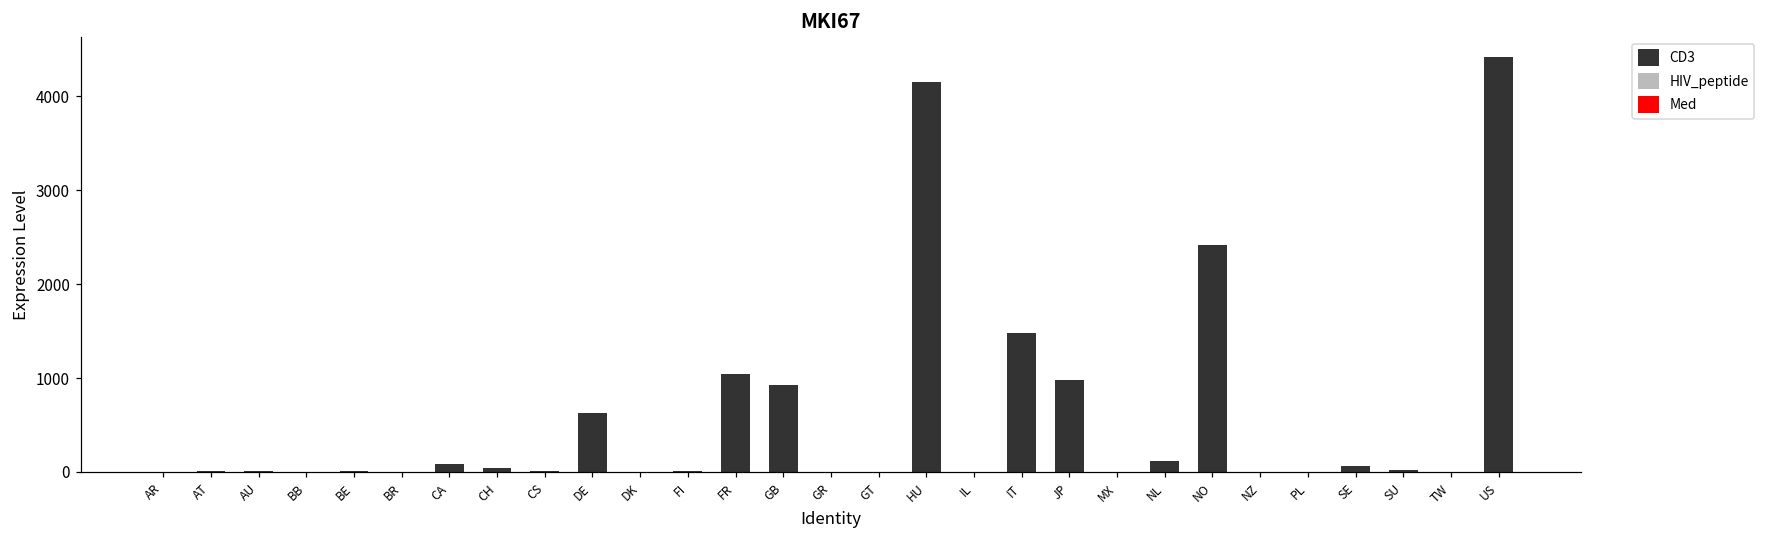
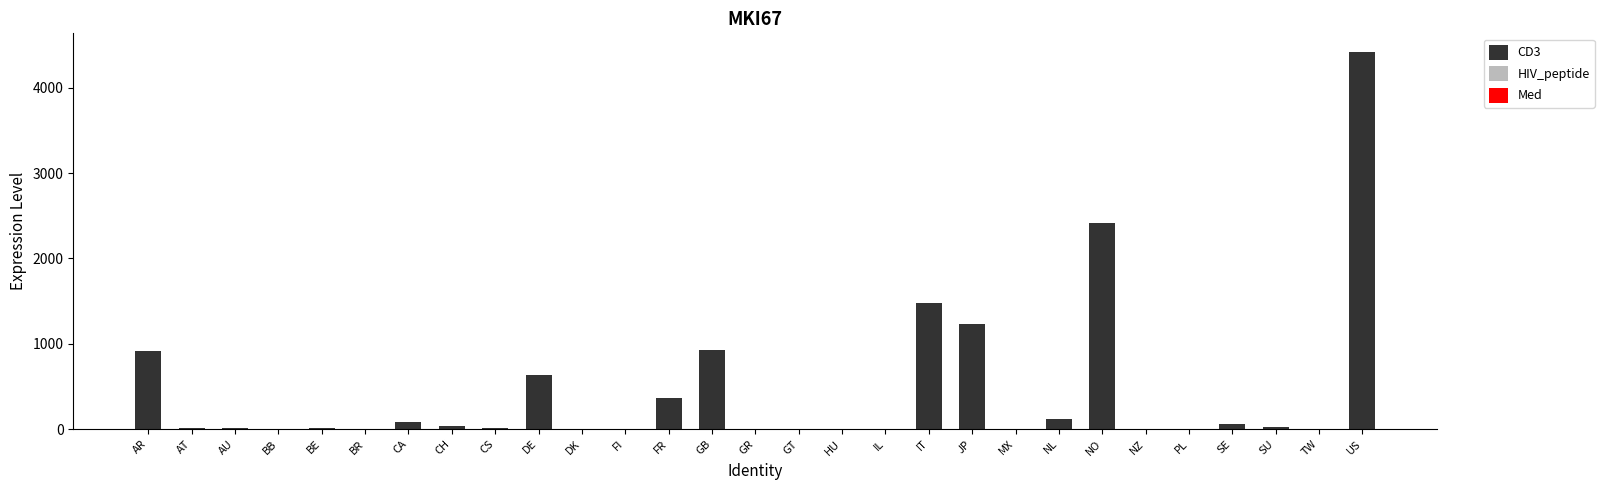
  {
-   "AR": 0,
+   "AR": 900,
    "CA": 100,
    "CH": 0,
    "DE": 600,
-   "FR": 1000,
+   "FR": 400,
    "GB": 900,
-   "HU": 4200,
+   "HU": 0,
    "IT": 1500,
-   "JP": 1000,
+   "JP": 1200,
    "NL": 100,
    "NO": 2400,
    "SE": 100,
    "US": 4400
  }
